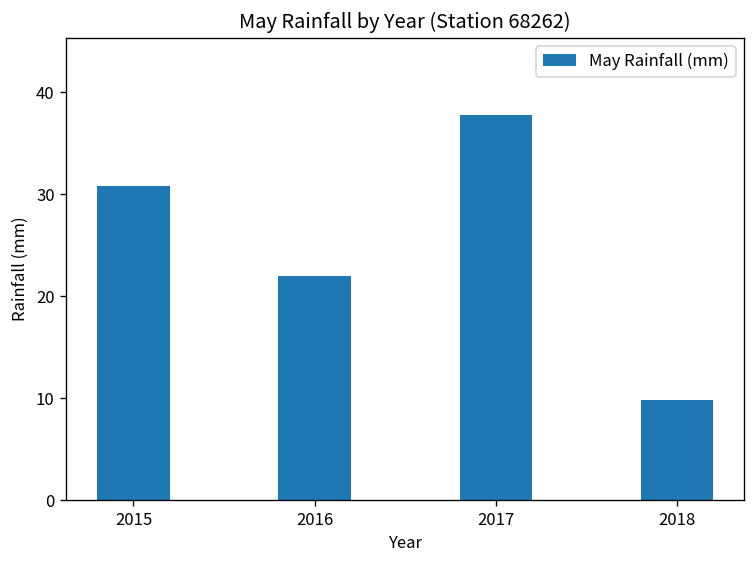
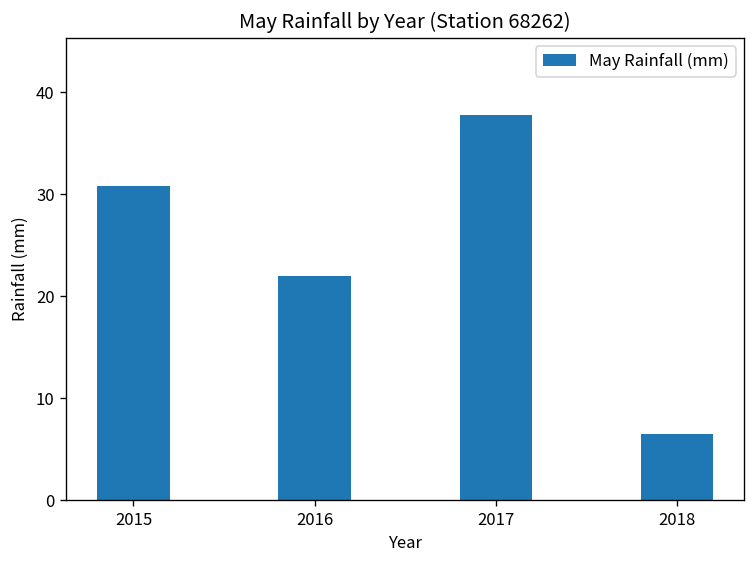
  {
    "2015": 31,
    "2016": 22,
    "2017": 38,
-   "2018": 10
+   "2018": 7
  }
